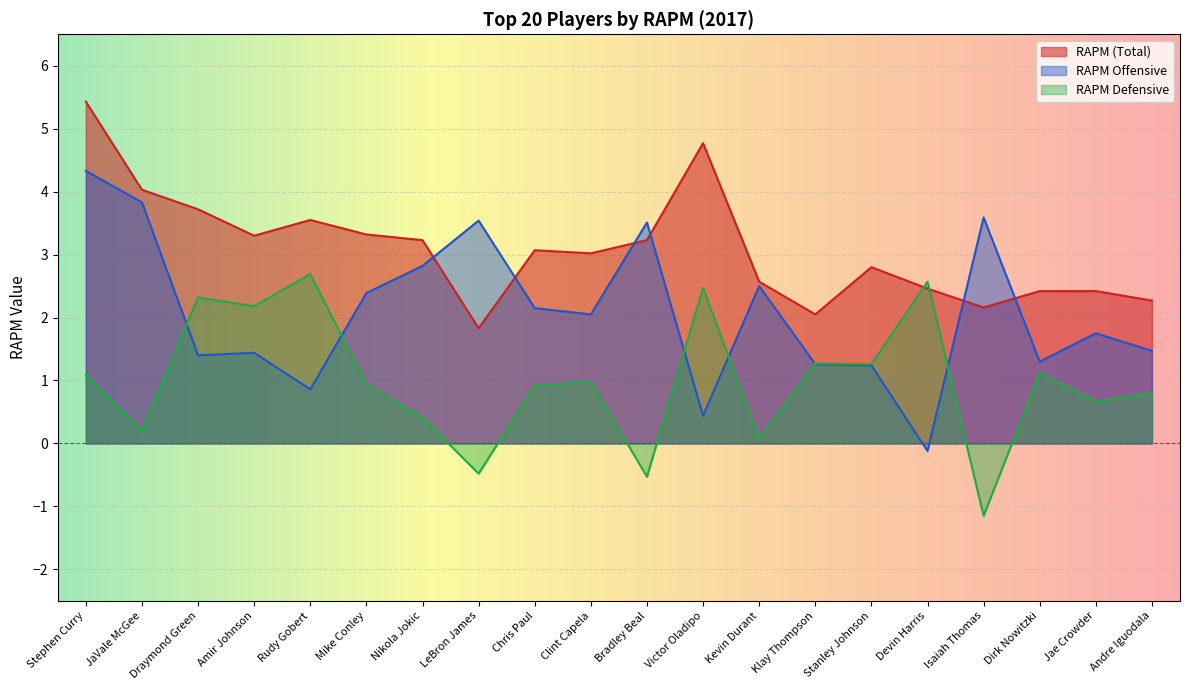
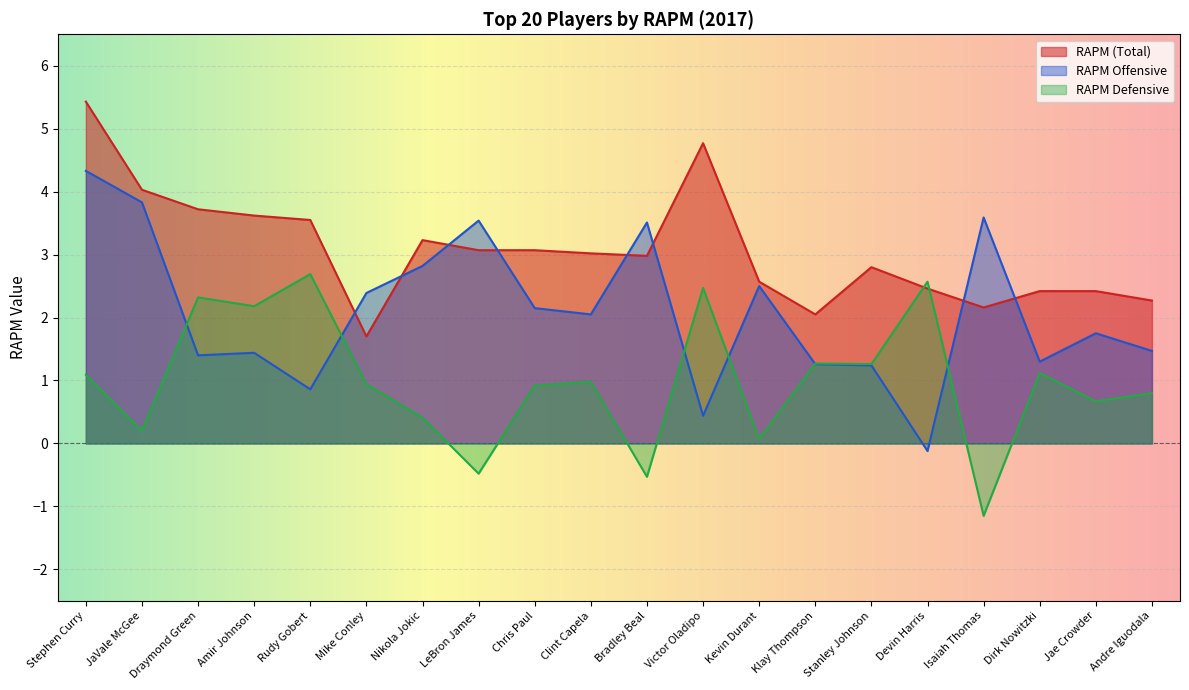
  {
    "RAPM (Total)": {
      "Stephen Curry": 5.4,
      "JaVale McGee": 4.0,
      "Draymond Green": 3.7,
-     "Amir Johnson": 3.3,
+     "Amir Johnson": 3.6,
      "Rudy Gobert": 3.6,
-     "Mike Conley": 3.3,
+     "Mike Conley": 1.7,
      "Nikola Jokic": 3.2,
-     "LeBron James": 1.8,
+     "LeBron James": 3.1,
      "Chris Paul": 3.1,
      "Clint Capela": 3.0,
-     "Bradley Beal": 3.2,
+     "Bradley Beal": 3.0,
      "Victor Oladipo": 4.8,
      "Kevin Durant": 2.6,
      "Klay Thompson": 2.1,
      "Stanley Johnson": 2.8,
      "Devin Harris": 2.5,
      "Isaiah Thomas": 2.2,
      "Dirk Nowitzki": 2.4,
      "Jae Crowder": 2.4,
      "Andre Iguodala": 2.3
    }
  }
